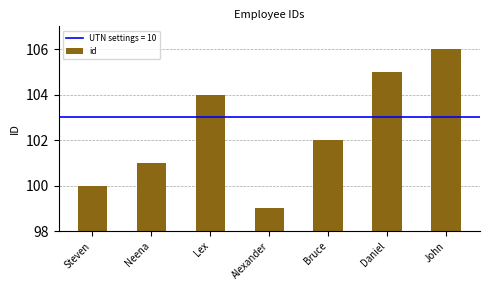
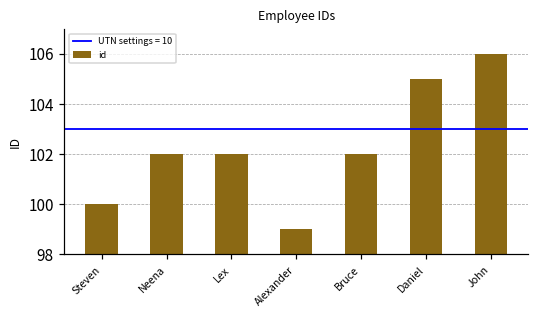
  {
    "Steven": 100,
-   "Neena": 101,
-   "Lex": 104,
+   "Neena": 102,
+   "Lex": 102,
    "Alexander": 99,
    "Bruce": 102,
    "Daniel": 105,
    "John": 106
  }
